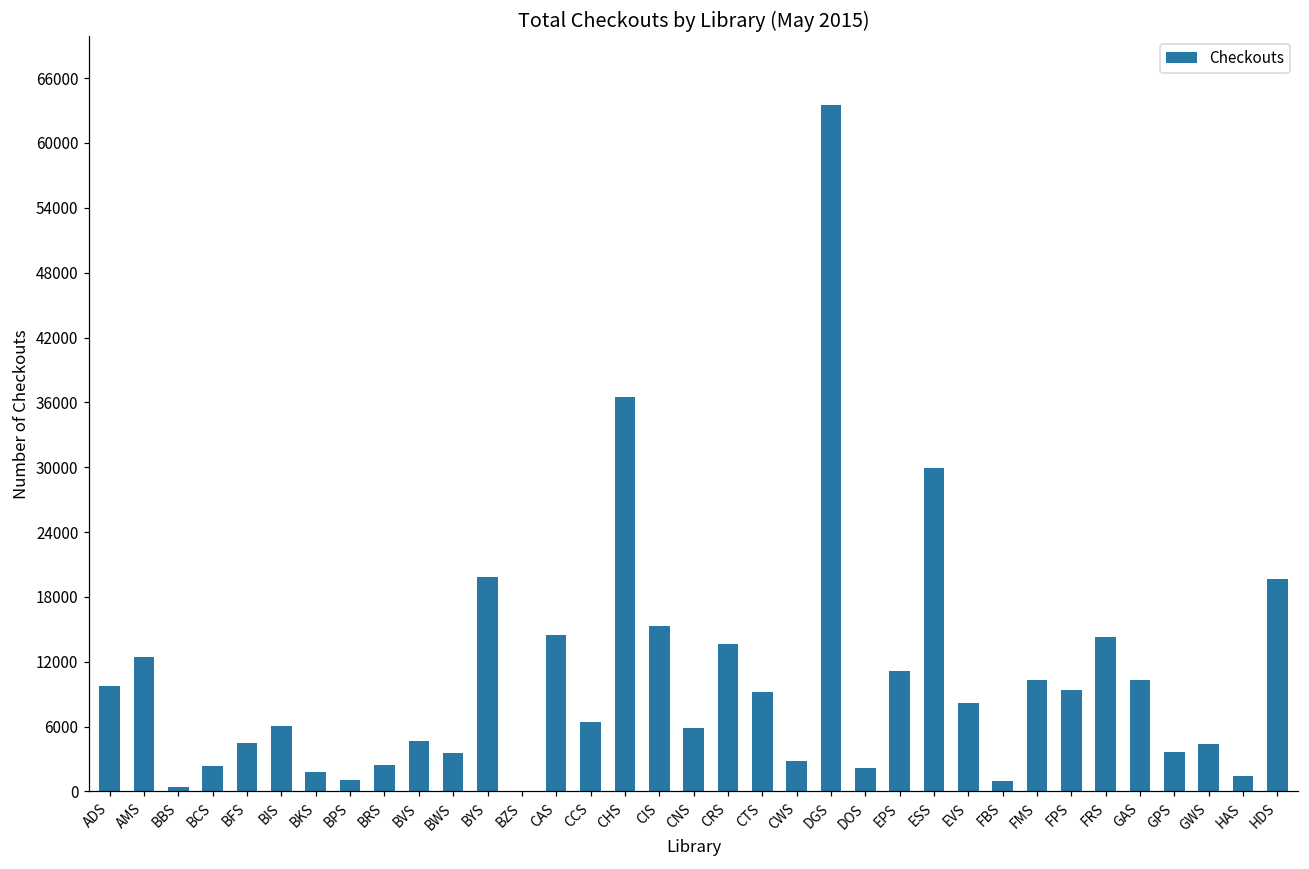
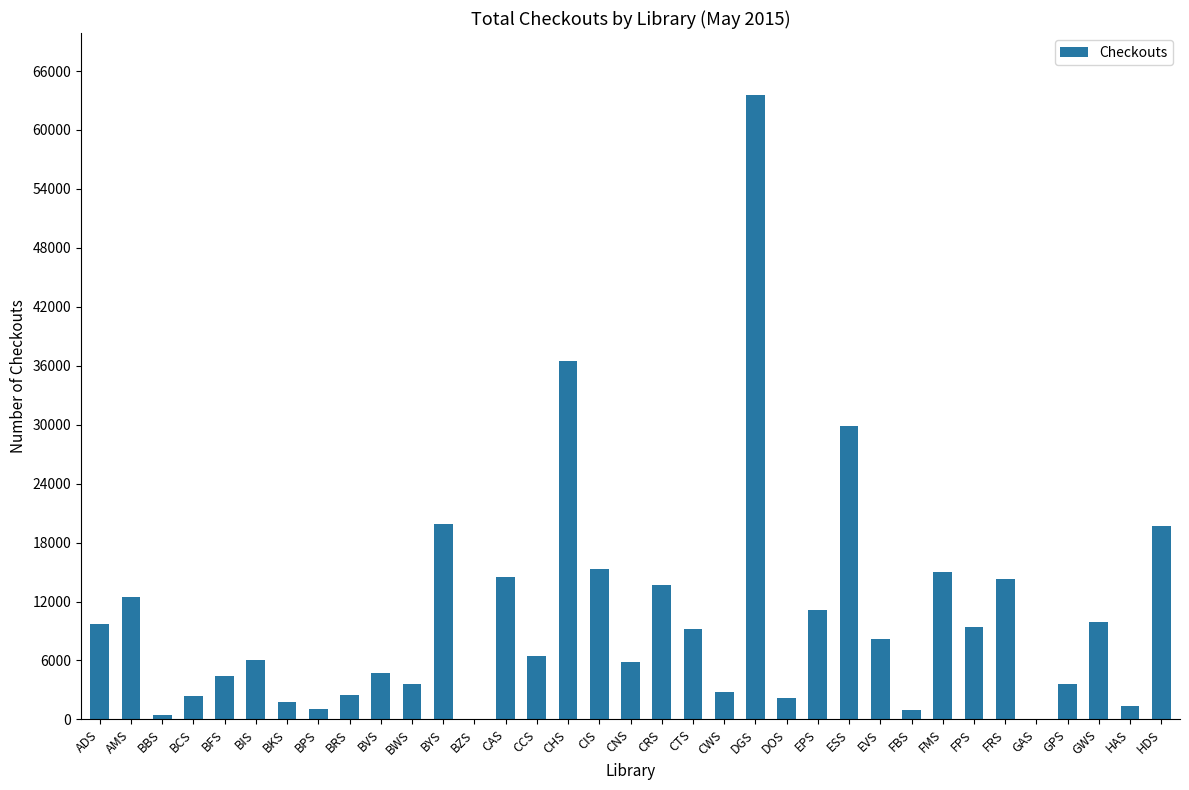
  {
    "ADS": 10000,
    "AMS": 12000,
    "BBS": 0,
    "BCS": 2000,
    "BFS": 4000,
    "BIS": 6000,
    "BKS": 2000,
    "BPS": 1000,
    "BRS": 2000,
    "BVS": 5000,
    "BWS": 4000,
    "BYS": 20000,
    "CAS": 14000,
    "CCS": 6000,
    "CHS": 36000,
    "CIS": 15000,
    "CNS": 6000,
    "CRS": 14000,
    "CTS": 9000,
    "CWS": 3000,
    "DGS": 64000,
    "DOS": 2000,
    "EPS": 11000,
    "ESS": 30000,
    "EVS": 8000,
    "FBS": 1000,
-   "FMS": 10000,
+   "FMS": 15000,
    "FPS": 9000,
    "FRS": 14000,
-   "GAS": 10000,
+   "GAS": 0,
    "GPS": 4000,
-   "GWS": 4000,
+   "GWS": 10000,
    "HAS": 1000,
    "HDS": 20000
  }
